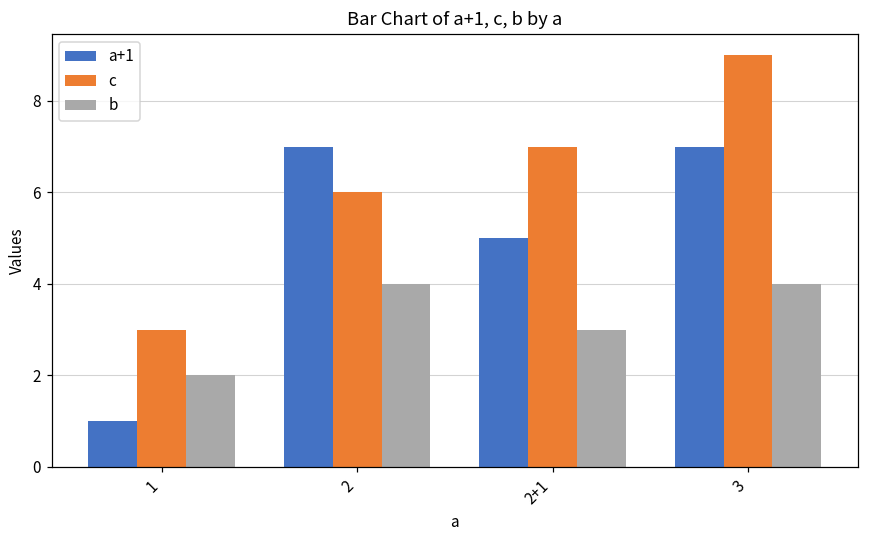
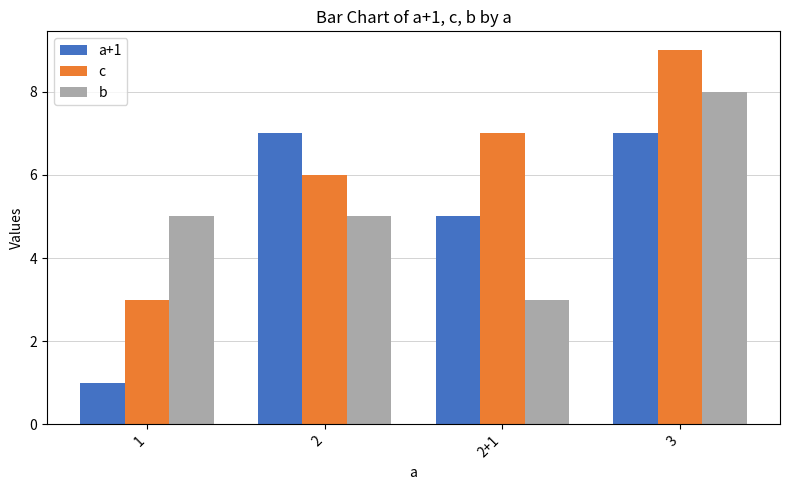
  {
    "a+1": {
      "1": 1,
      "2": 7,
      "2+1": 5,
      "3": 7
    },
    "c": {
      "1": 3,
      "2": 6,
      "2+1": 7,
      "3": 9
    },
    "b": {
-     "1": 2,
-     "2": 4,
+     "1": 5,
+     "2": 5,
      "2+1": 3,
-     "3": 4
+     "3": 8
    }
  }
